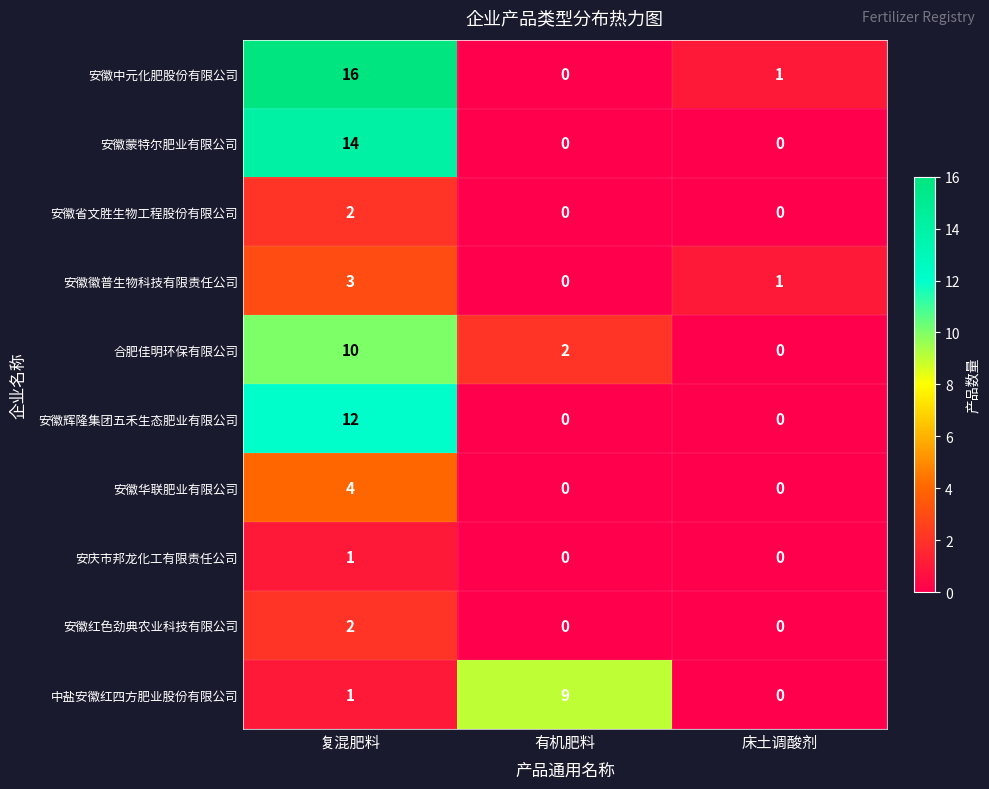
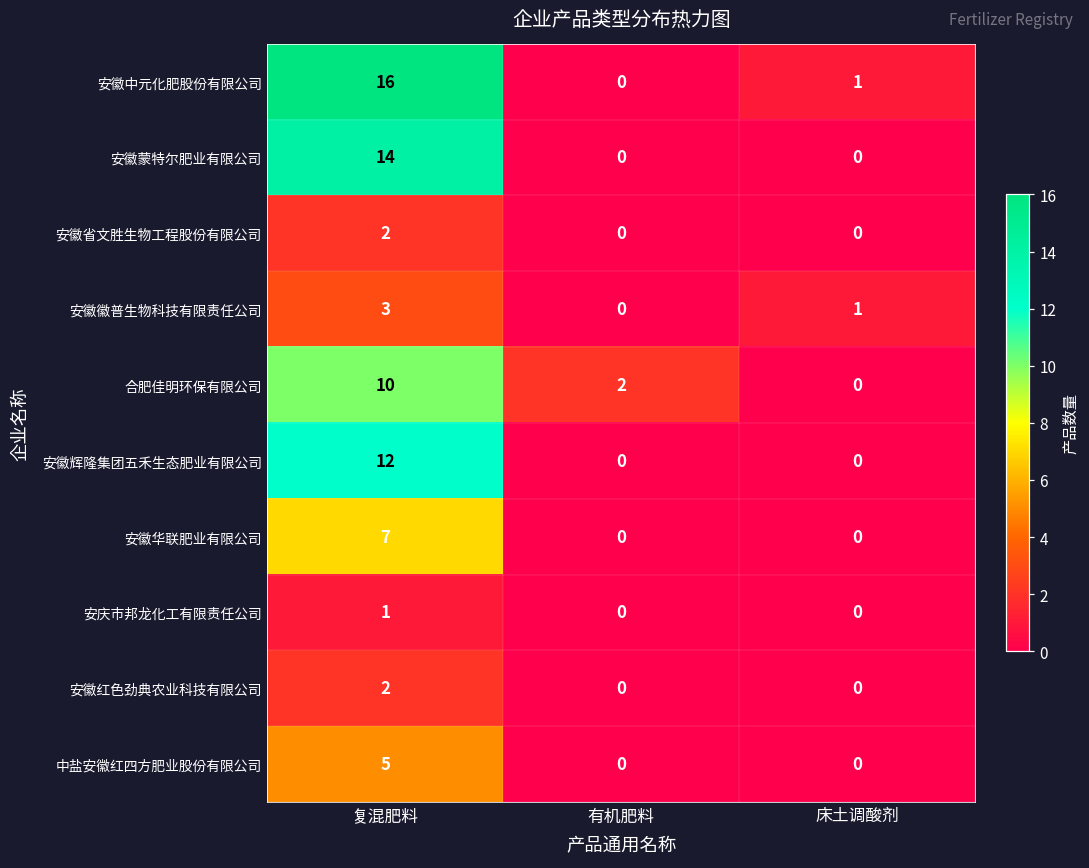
  {
    "安徽中元化肥股份有限公司": {
      "复混肥料": 16,
      "有机肥料": 0,
      "床土调酸剂": 1
    },
    "安徽蒙特尔肥业有限公司": {
      "复混肥料": 14,
      "有机肥料": 0,
      "床土调酸剂": 0
    },
    "安徽省文胜生物工程股份有限公司": {
      "复混肥料": 2,
      "有机肥料": 0,
      "床土调酸剂": 0
    },
    "安徽徽普生物科技有限责任公司": {
      "复混肥料": 3,
      "有机肥料": 0,
      "床土调酸剂": 1
    },
    "合肥佳明环保有限公司": {
      "复混肥料": 10,
      "有机肥料": 2,
      "床土调酸剂": 0
    },
    "安徽辉隆集团五禾生态肥业有限公司": {
      "复混肥料": 12,
      "有机肥料": 0,
      "床土调酸剂": 0
    },
    "安徽华联肥业有限公司": {
-     "复混肥料": 4,
+     "复混肥料": 7,
      "有机肥料": 0,
      "床土调酸剂": 0
    },
    "安庆市邦龙化工有限责任公司": {
      "复混肥料": 1,
      "有机肥料": 0,
      "床土调酸剂": 0
    },
    "安徽红色劲典农业科技有限公司": {
      "复混肥料": 2,
      "有机肥料": 0,
      "床土调酸剂": 0
    },
    "中盐安徽红四方肥业股份有限公司": {
-     "复混肥料": 1,
-     "有机肥料": 9,
+     "复混肥料": 5,
+     "有机肥料": 0,
      "床土调酸剂": 0
    }
  }
